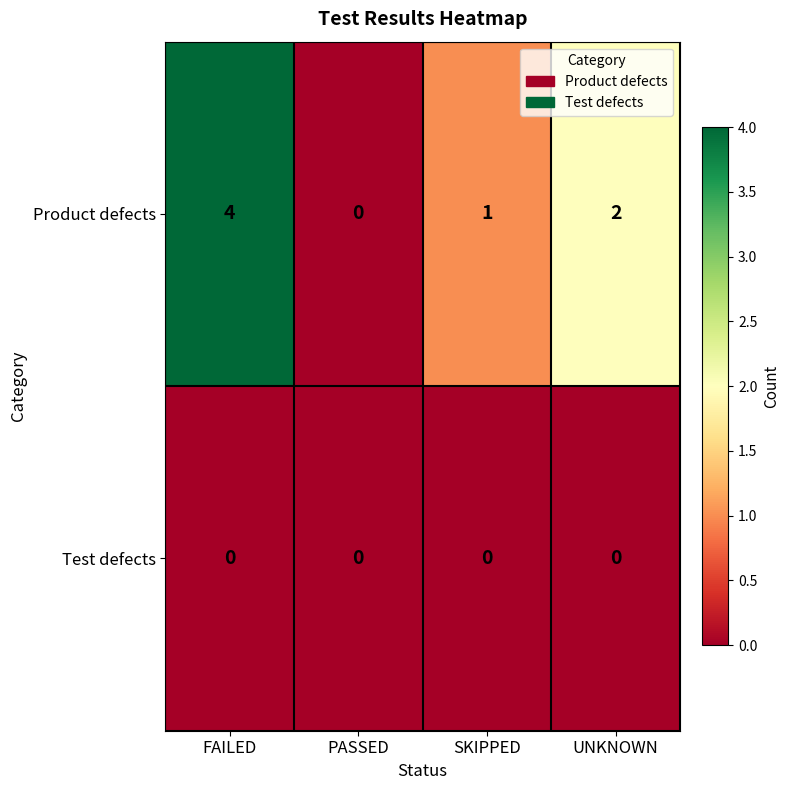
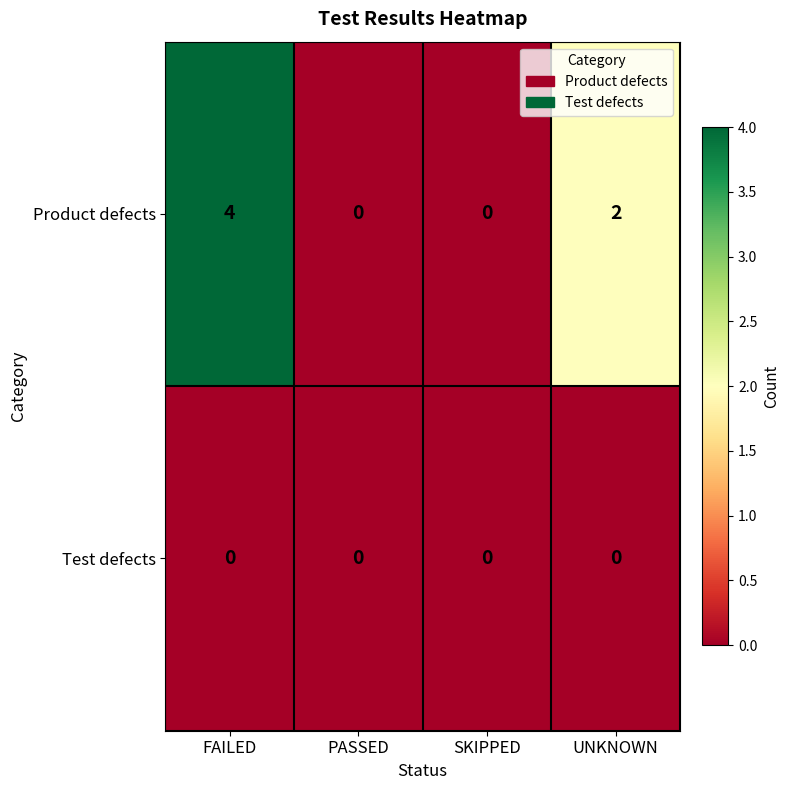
  {
    "Product defects": {
      "FAILED": 4,
      "PASSED": 0,
-     "SKIPPED": 1,
+     "SKIPPED": 0,
      "UNKNOWN": 2
    },
    "Test defects": {
      "FAILED": 0,
      "PASSED": 0,
      "SKIPPED": 0,
      "UNKNOWN": 0
    }
  }
